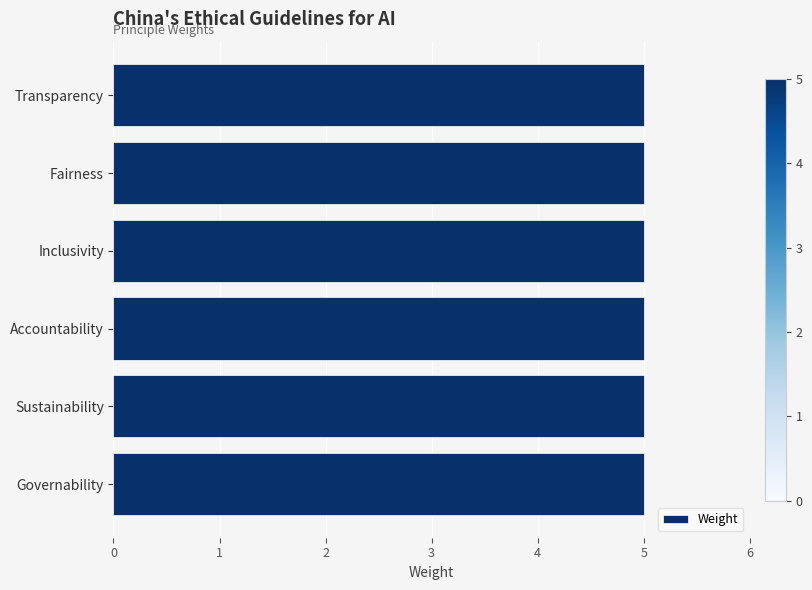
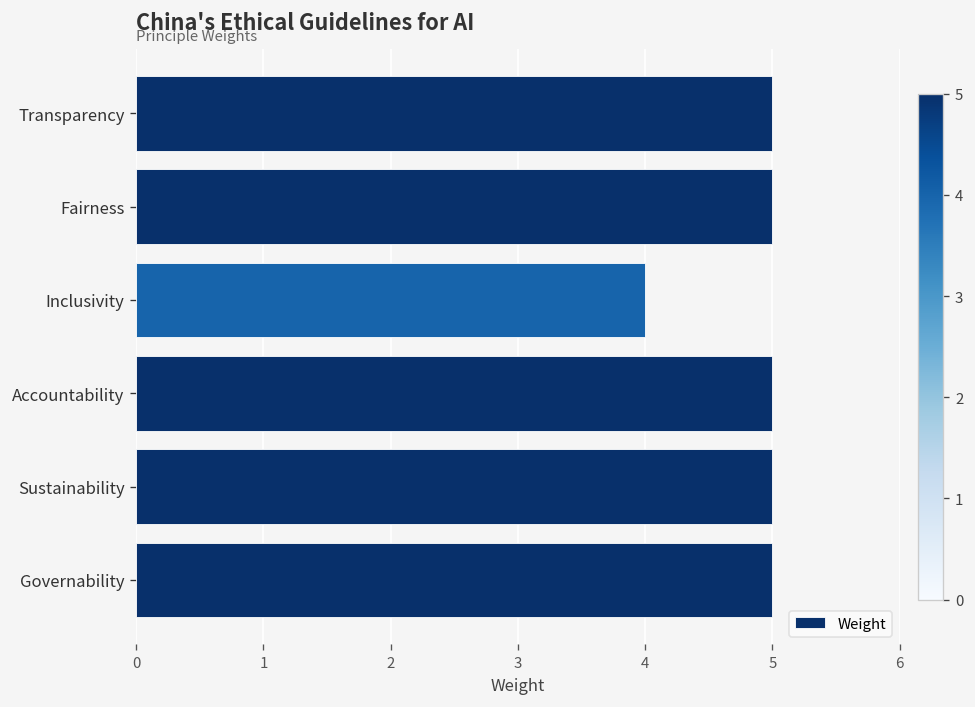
  {
    "Transparency": 5,
    "Fairness": 5,
-   "Inclusivity": 5,
+   "Inclusivity": 4,
    "Accountability": 5,
    "Sustainability": 5,
    "Governability": 5
  }
